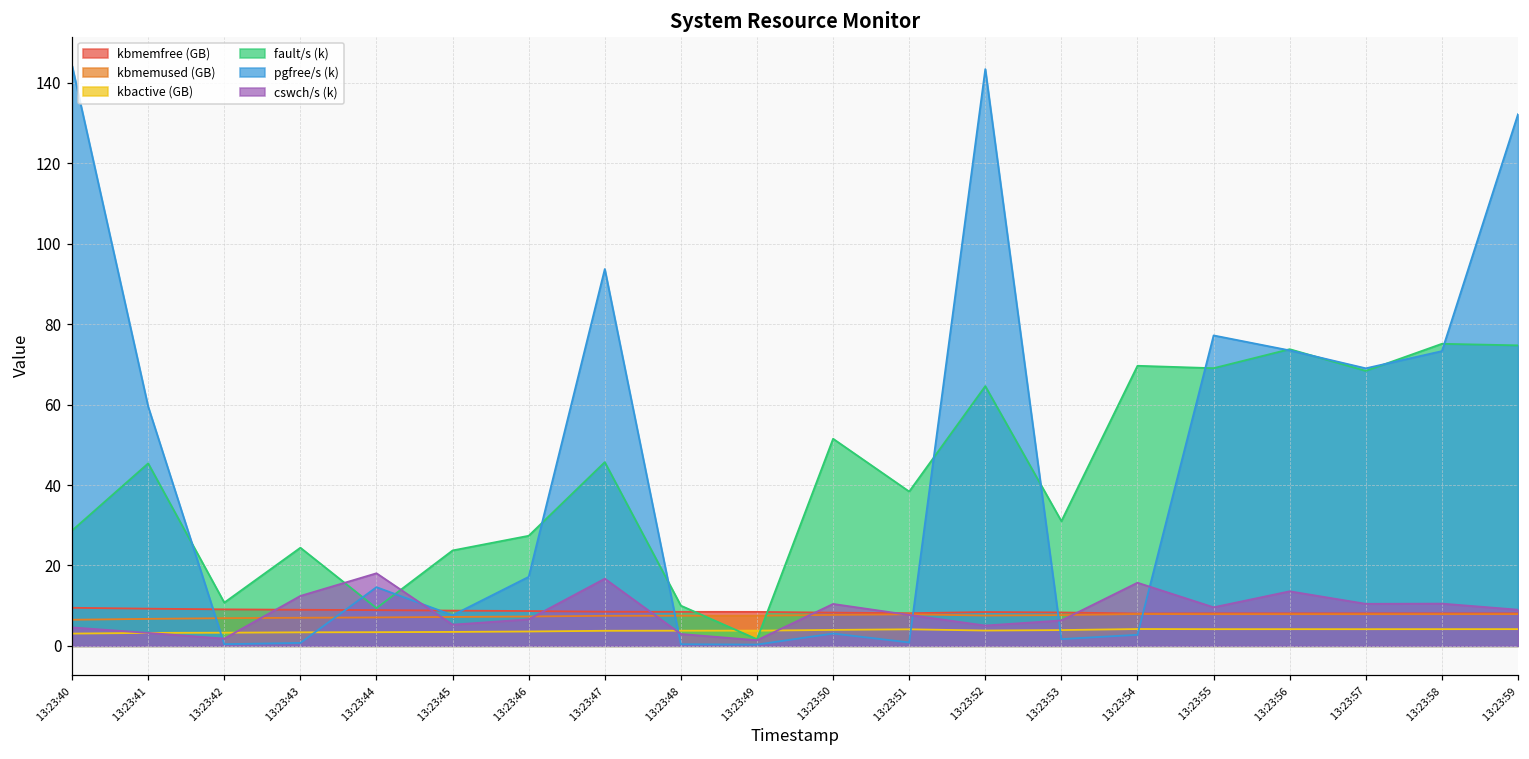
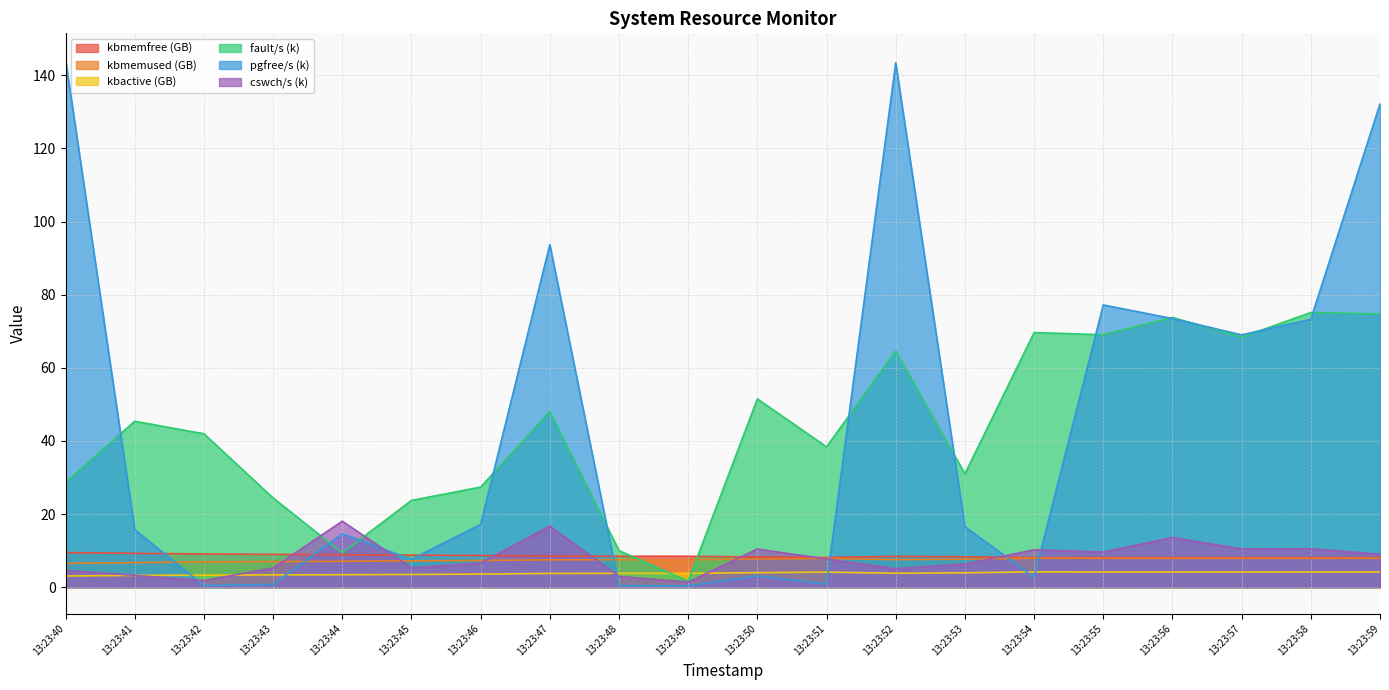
  {
    "kbactive (GB)": {
      "13:23:40": 3,
      "13:23:42": 3,
      "13:23:43": 3,
      "13:23:44": 3,
      "13:23:45": 3,
      "13:23:46": 4,
      "13:23:47": 4,
      "13:23:48": 4,
      "13:23:49": 4,
      "13:23:50": 4,
      "13:23:51": 4,
      "13:23:52": 4,
      "13:23:53": 4,
      "13:23:54": 4,
      "13:23:55": 4,
      "13:23:56": 4,
      "13:23:57": 4,
      "13:23:58": 4,
      "13:23:59": 4
    },
    "fault/s (k)": {
      "13:23:40": 29,
      "13:23:41": 45,
-     "13:23:42": 11,
+     "13:23:42": 42,
      "13:23:43": 24,
      "13:23:45": 24,
      "13:23:46": 27,
-     "13:23:47": 46,
+     "13:23:47": 48,
      "13:23:48": 10,
      "13:23:50": 52,
      "13:23:51": 38,
      "13:23:52": 65,
      "13:23:53": 31,
      "13:23:54": 70,
      "13:23:55": 69,
      "13:23:58": 75,
      "13:23:59": 75
    },
    "pgfree/s (k)": {
      "13:23:40": 144,
-     "13:23:41": 59,
+     "13:23:41": 16,
      "13:23:42": 0,
      "13:23:43": 1,
      "13:23:44": 15,
      "13:23:46": 17,
      "13:23:47": 94,
      "13:23:48": 0,
      "13:23:49": 0,
      "13:23:50": 3,
      "13:23:51": 1,
      "13:23:52": 143,
-     "13:23:53": 2,
+     "13:23:53": 17,
      "13:23:54": 3,
      "13:23:55": 77,
      "13:23:58": 73,
      "13:23:59": 132
    },
    "cswch/s (k)": {
      "13:23:40": 5,
      "13:23:42": 2,
-     "13:23:43": 12,
+     "13:23:43": 5,
      "13:23:44": 18,
      "13:23:45": 5,
      "13:23:47": 17,
      "13:23:48": 3,
      "13:23:50": 10,
      "13:23:52": 5,
      "13:23:53": 6,
-     "13:23:54": 16,
+     "13:23:54": 10,
      "13:23:55": 10,
      "13:23:56": 14,
      "13:23:57": 10,
      "13:23:58": 11,
      "13:23:59": 9
    }
  }
